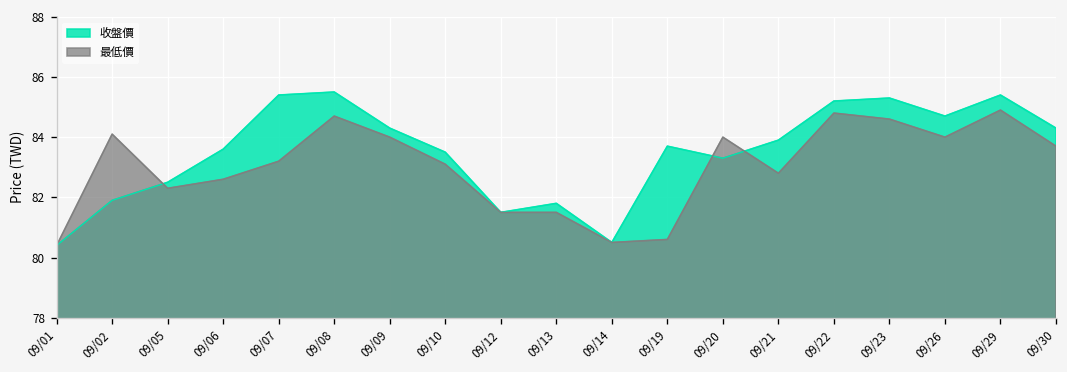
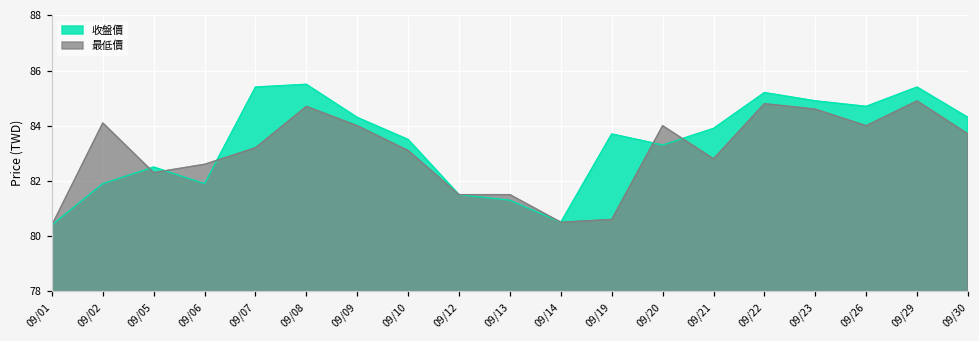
  {
    "收盤價": {
      "09/02": 81.9,
      "09/05": 82.5,
-     "09/06": 83.6,
+     "09/06": 81.9,
      "09/07": 85.4,
      "09/08": 85.5,
      "09/09": 84.3,
      "09/10": 83.5,
-     "09/13": 81.8,
+     "09/13": 81.3,
      "09/19": 83.7,
      "09/20": 83.3,
      "09/21": 83.9,
      "09/22": 85.2,
-     "09/23": 85.3,
+     "09/23": 84.9,
      "09/26": 84.7,
      "09/29": 85.4,
      "09/30": 84.3
    },
    "最低價": {
      "09/02": 84.1,
      "09/05": 82.3,
      "09/06": 82.6,
      "09/07": 83.2,
      "09/08": 84.7,
      "09/09": 84.0,
      "09/10": 83.1,
      "09/13": 81.5,
      "09/19": 80.6,
      "09/20": 84.0,
      "09/21": 82.8,
      "09/22": 84.8,
      "09/23": 84.6,
      "09/26": 84.0,
      "09/29": 84.9,
      "09/30": 83.7
    }
  }
